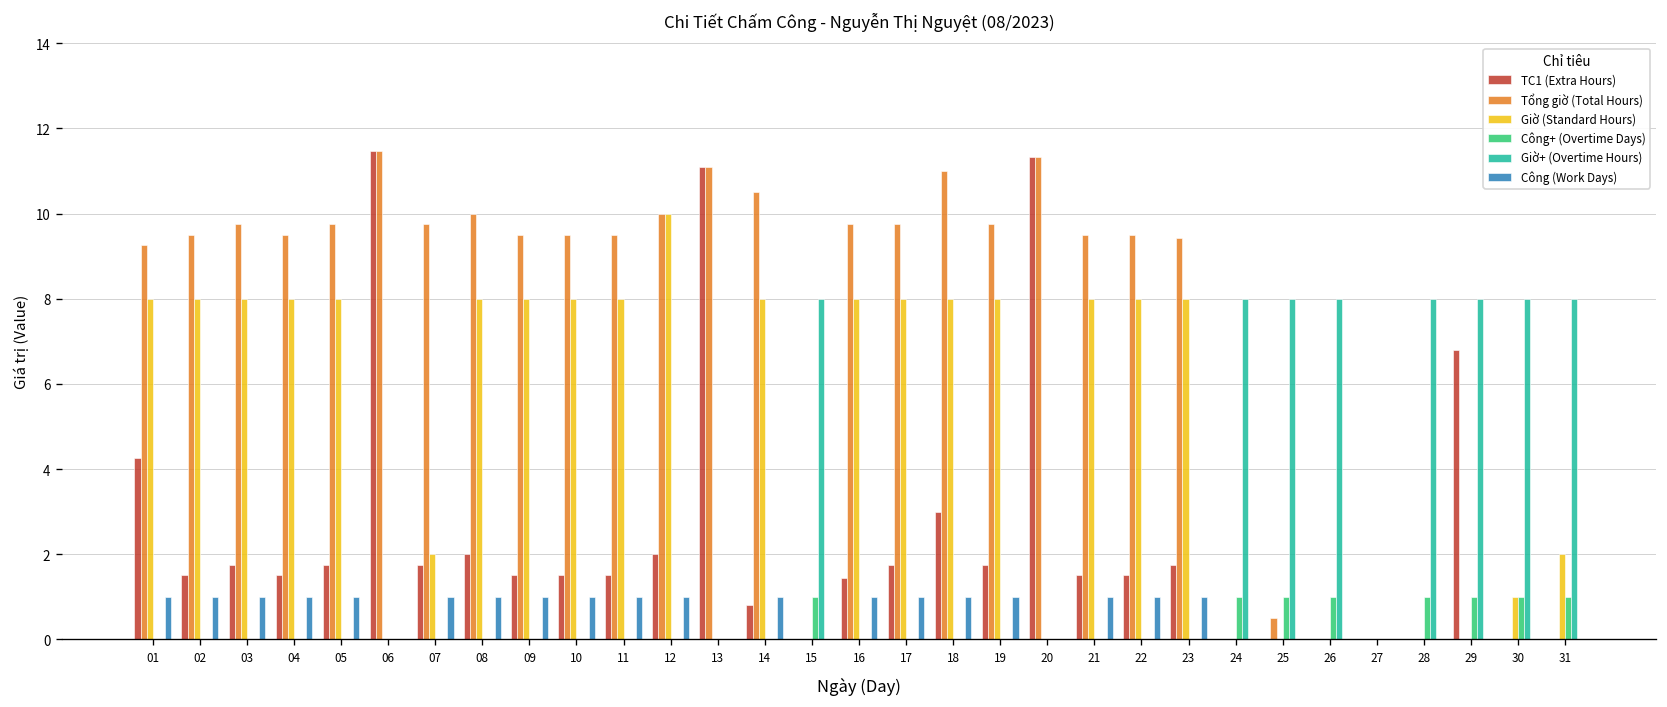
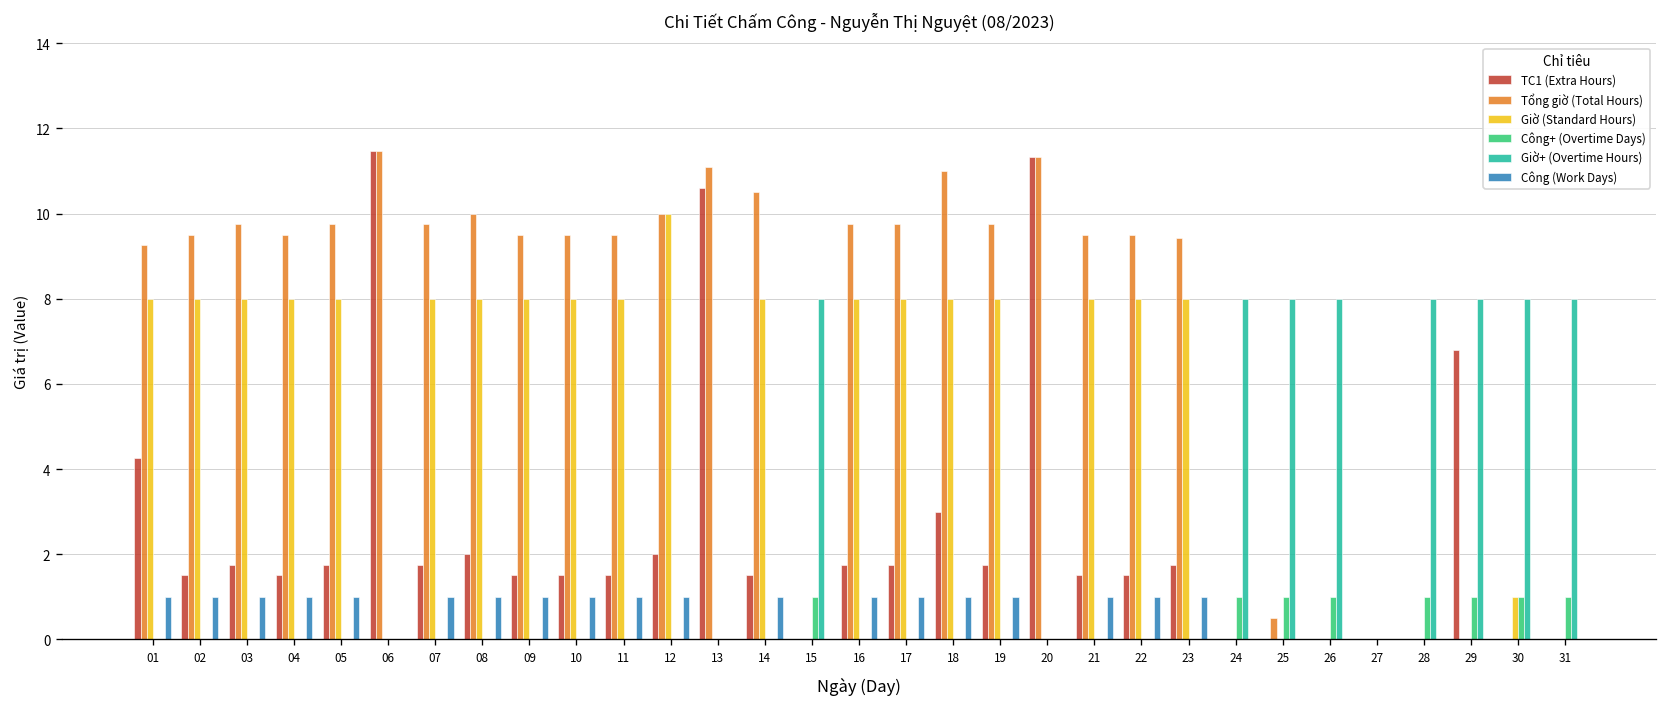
  {
    "TC1 (Extra Hours)": {
      "01": 4.3,
      "02": 1.5,
      "03": 1.8,
      "04": 1.5,
      "05": 1.8,
      "06": 11.5,
      "07": 1.8,
      "08": 2.0,
      "09": 1.5,
      "10": 1.5,
      "11": 1.5,
      "12": 2.0,
-     "13": 11.1,
-     "14": 0.8,
+     "13": 10.6,
+     "14": 1.5,
      "15": 0.0,
-     "16": 1.4,
+     "16": 1.8,
      "17": 1.8,
      "18": 3.0,
      "19": 1.8,
      "20": 11.3,
      "21": 1.5,
      "22": 1.5,
      "23": 1.8,
      "24": 0.0,
      "25": 0.0,
      "26": 0.0,
      "27": 0.0,
      "28": 0.0,
      "29": 6.8,
      "30": 0.0,
      "31": 0.0
    },
    "Tổng giờ (Total Hours)": {
      "01": 9.3,
      "02": 9.5,
      "03": 9.8,
      "04": 9.5,
      "05": 9.8,
      "06": 11.5,
      "07": 9.8,
      "08": 10.0,
      "09": 9.5,
      "10": 9.5,
      "11": 9.5,
      "12": 10.0,
      "13": 11.1,
      "14": 10.5,
      "15": 0.0,
      "16": 9.8,
      "17": 9.8,
      "18": 11.0,
      "19": 9.8,
      "20": 11.3,
      "21": 9.5,
      "22": 9.5,
      "23": 9.4,
      "24": 0.0,
      "25": 0.5,
      "26": 0.0,
      "27": 0.0,
      "28": 0.0,
      "29": 0.0,
      "30": 0.0,
      "31": 0.0
    },
    "Giờ (Standard Hours)": {
      "01": 8,
      "02": 8,
      "03": 8,
      "04": 8,
      "05": 8,
      "06": 0,
-     "07": 2,
+     "07": 8,
      "08": 8,
      "09": 8,
      "10": 8,
      "11": 8,
      "12": 10,
      "13": 0,
      "14": 8,
      "15": 0,
      "16": 8,
      "17": 8,
      "18": 8,
      "19": 8,
      "20": 0,
      "21": 8,
      "22": 8,
      "23": 8,
      "24": 0,
      "25": 0,
      "26": 0,
      "27": 0,
      "28": 0,
      "29": 0,
      "30": 1,
-     "31": 2
+     "31": 0
    },
    "Công (Work Days)": {
      "01": 1.0,
      "02": 1.0,
      "03": 1.0,
      "04": 1.0,
      "05": 1.0,
      "06": 0.0,
      "07": 1.0,
      "08": 1.0,
      "09": 1.0,
      "10": 1.0,
      "11": 1.0,
      "12": 1.0,
      "13": 0.0,
      "14": 1.0,
      "15": 0.0,
      "16": 1.0,
      "17": 1.0,
      "18": 1.0,
      "19": 1.0,
      "20": 0.0,
      "21": 1.0,
      "22": 1.0,
      "23": 1.0,
      "24": 0.0,
      "25": 0.0,
      "26": 0.0,
      "27": 0.0,
      "28": 0.0,
      "29": 0.0,
      "30": 0.0,
      "31": 0.0
    }
  }
